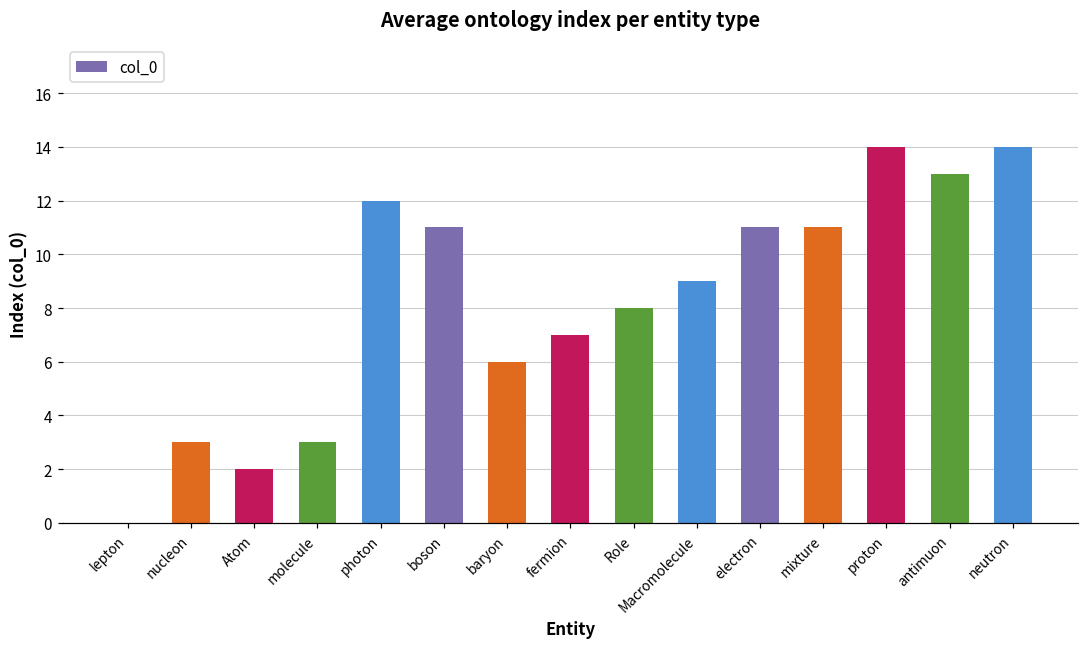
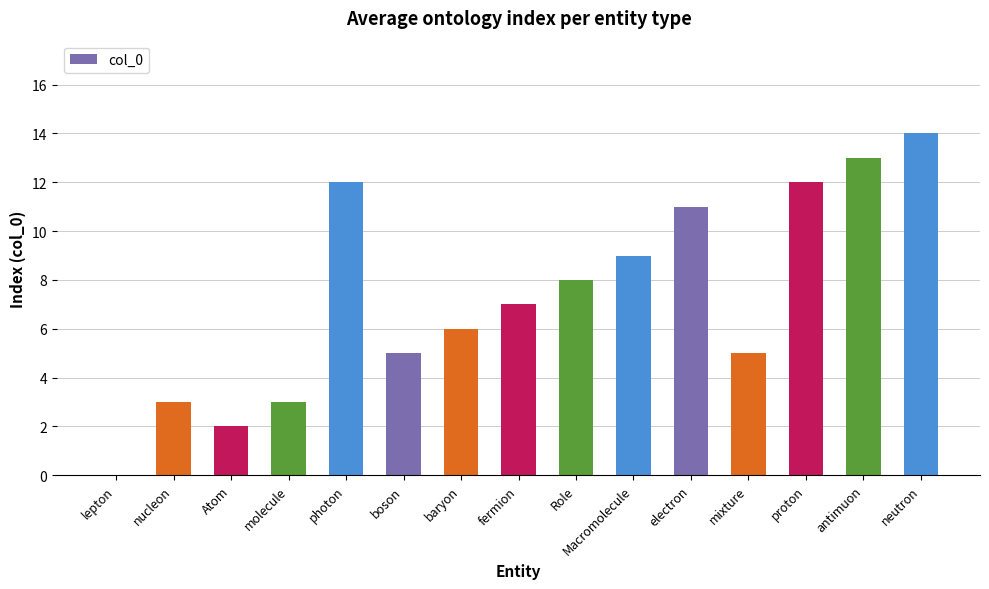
  {
    "lepton": 0,
    "nucleon": 3,
    "Atom": 2,
    "molecule": 3,
    "photon": 12,
-   "boson": 11,
+   "boson": 5,
    "baryon": 6,
    "fermion": 7,
    "Role": 8,
    "Macromolecule": 9,
    "electron": 11,
-   "mixture": 11,
-   "proton": 14,
+   "mixture": 5,
+   "proton": 12,
    "antimuon": 13,
    "neutron": 14
  }
